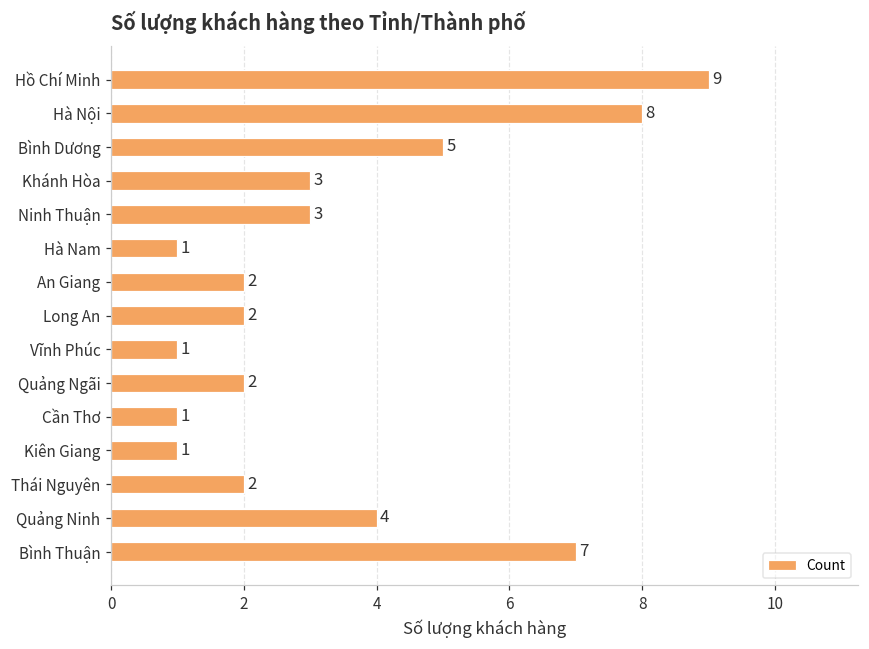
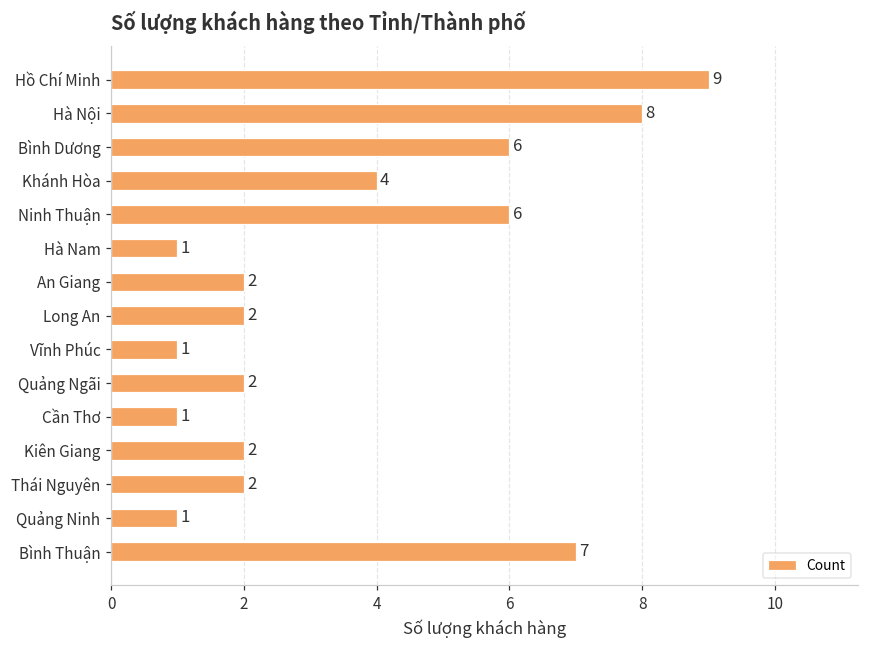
  {
    "Hồ Chí Minh": 9,
    "Hà Nội": 8,
-   "Bình Dương": 5,
-   "Khánh Hòa": 3,
-   "Ninh Thuận": 3,
+   "Bình Dương": 6,
+   "Khánh Hòa": 4,
+   "Ninh Thuận": 6,
    "Hà Nam": 1,
    "An Giang": 2,
    "Long An": 2,
    "Vĩnh Phúc": 1,
    "Quảng Ngãi": 2,
    "Cần Thơ": 1,
-   "Kiên Giang": 1,
+   "Kiên Giang": 2,
    "Thái Nguyên": 2,
-   "Quảng Ninh": 4,
+   "Quảng Ninh": 1,
    "Bình Thuận": 7
  }
